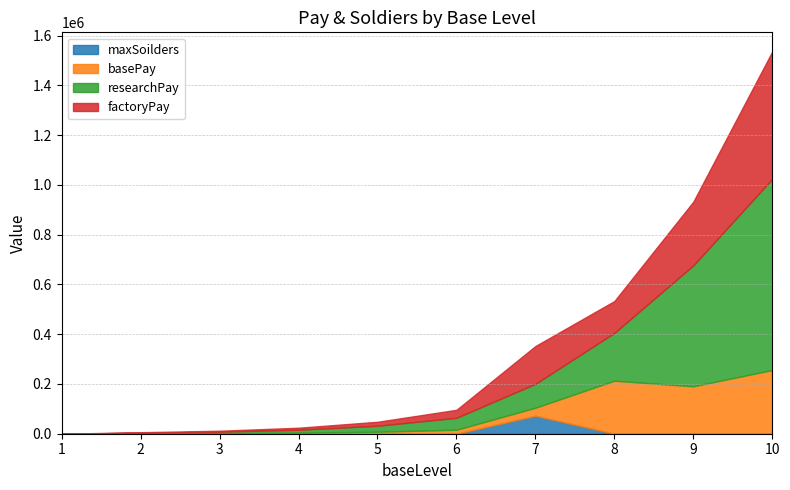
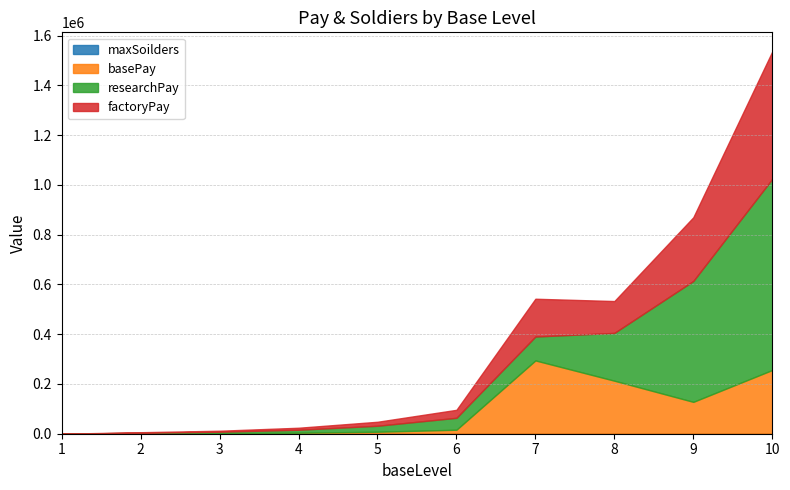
  {
    "maxSoilders": {
-     "7": 70000
+     "7": 0
    },
    "basePay": {
      "6": 20000,
-     "7": 30000,
+     "7": 290000,
      "8": 210000,
-     "9": 190000,
+     "9": 130000,
      "10": 260000
    },
    "researchPay": {
      "5": 20000,
      "6": 50000,
      "7": 100000,
      "8": 190000,
      "9": 490000,
      "10": 770000
    },
    "factoryPay": {
      "5": 20000,
      "6": 30000,
      "7": 150000,
      "8": 130000,
      "9": 260000,
      "10": 510000
    }
  }
